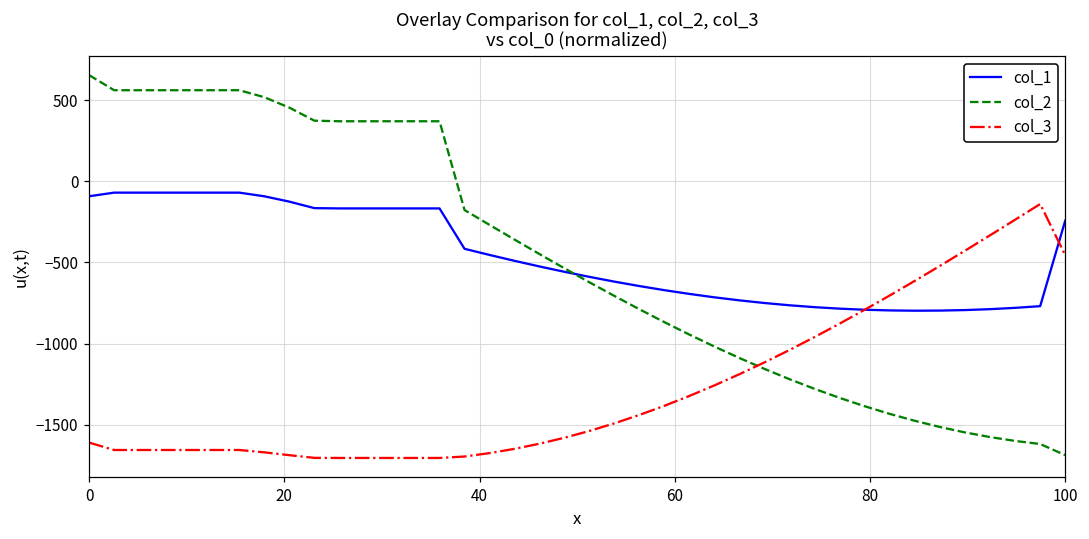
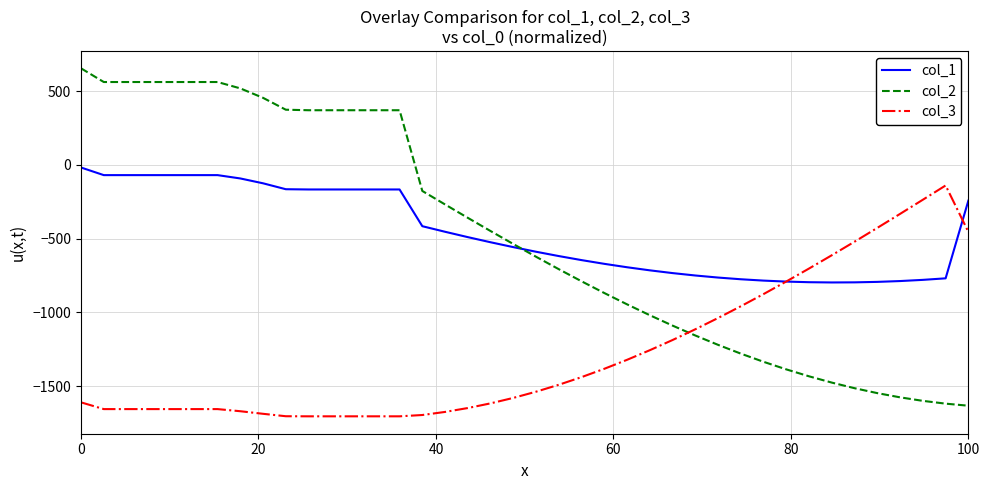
  {
    "col_1": {
-     "0": -90,
+     "0": -20,
      "100": -240
    },
    "col_2": {
      "0": 660,
-     "100": -1690
+     "100": -1630
    },
    "col_3": {
      "0": -1610,
      "100": -450
    }
  }
